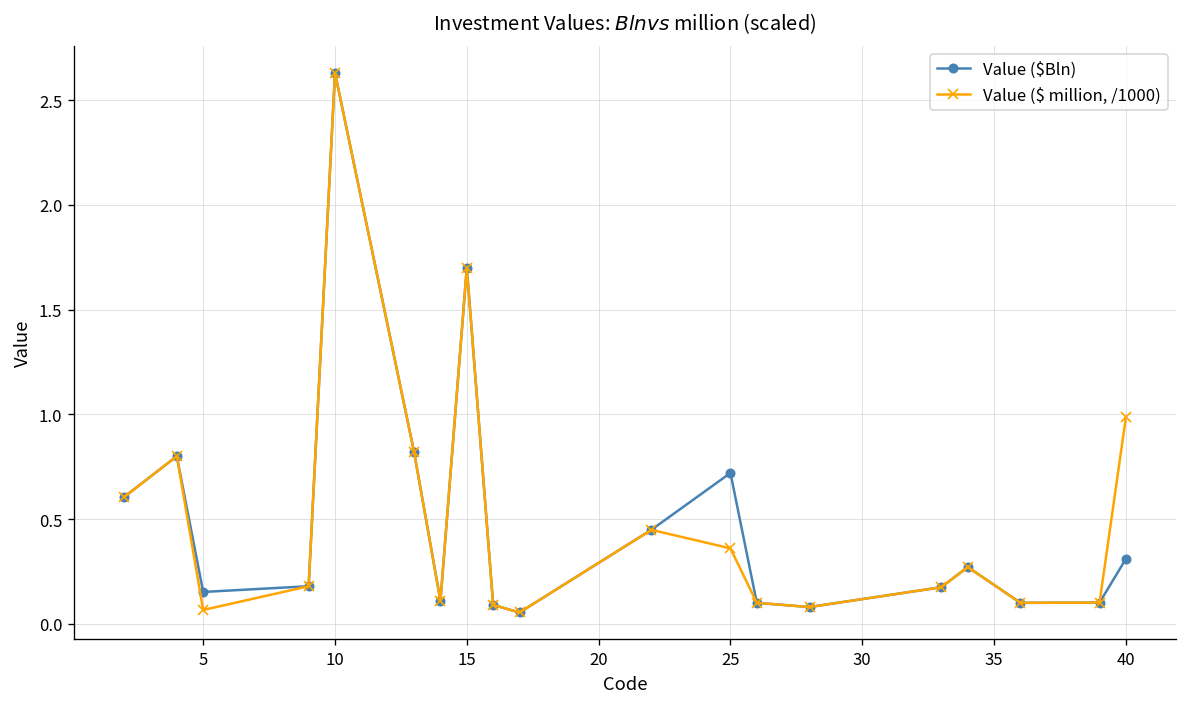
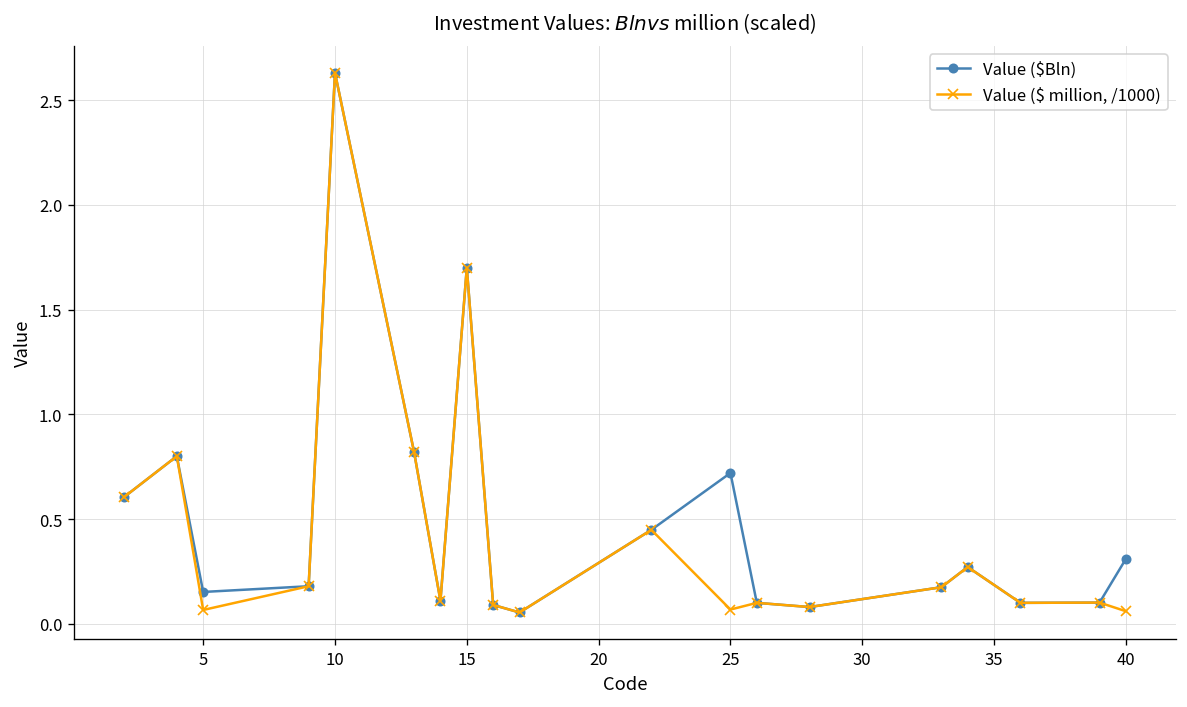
  {
    "Value ($Bln)": {
      "5": 0.15,
      "25": 0.72,
      "40": 0.31
    },
    "Value ($ million, /1000)": {
      "5": 0.07,
-     "25": 0.36,
-     "40": 0.99
+     "25": 0.07,
+     "40": 0.06
    }
  }
